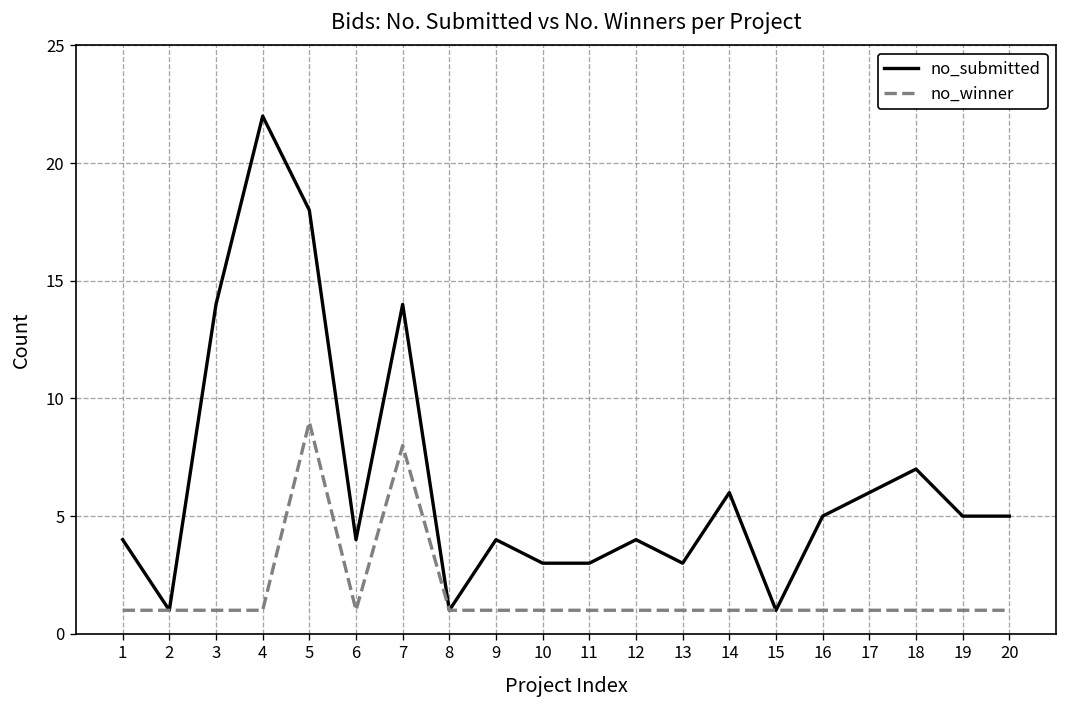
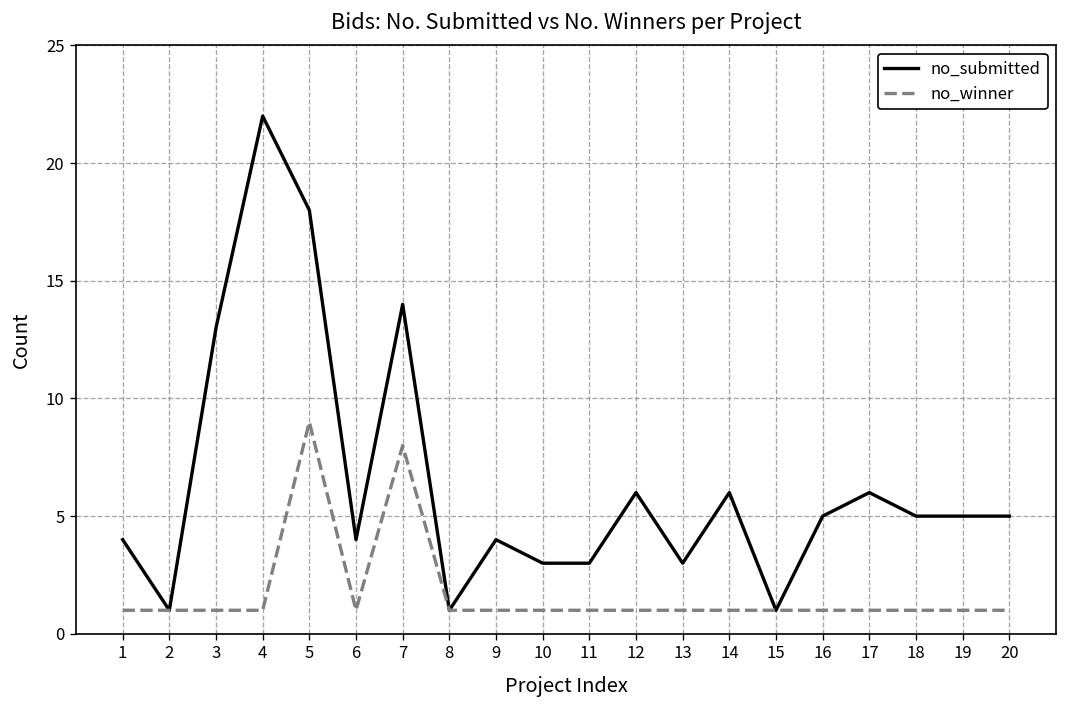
  {
    "no_submitted": {
      "1": 4,
-     "3": 14,
+     "3": 13,
      "4": 22,
      "5": 18,
      "6": 4,
      "7": 14,
      "9": 4,
      "10": 3,
      "11": 3,
-     "12": 4,
+     "12": 6,
      "13": 3,
      "14": 6,
      "16": 5,
      "17": 6,
-     "18": 7,
+     "18": 5,
      "19": 5,
      "20": 5
    },
    "no_winner": {
      "1": 1,
      "3": 1,
      "4": 1,
      "5": 9,
      "6": 1,
      "7": 8,
      "9": 1,
      "10": 1,
      "11": 1,
      "12": 1,
      "13": 1,
      "14": 1,
      "16": 1,
      "17": 1,
      "18": 1,
      "19": 1,
      "20": 1
    }
  }
